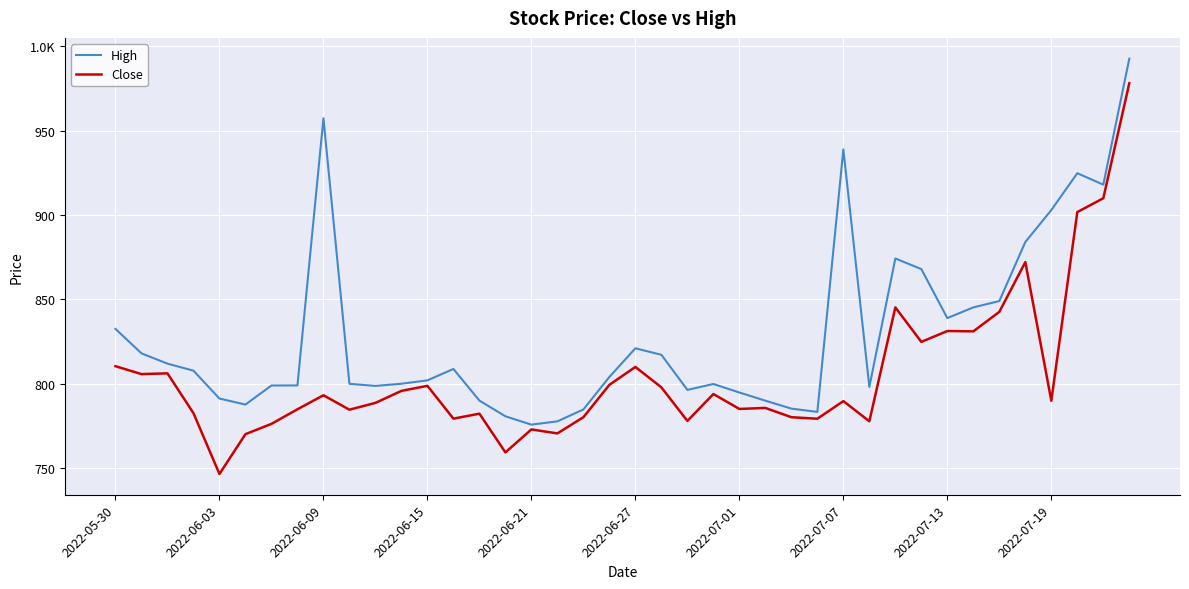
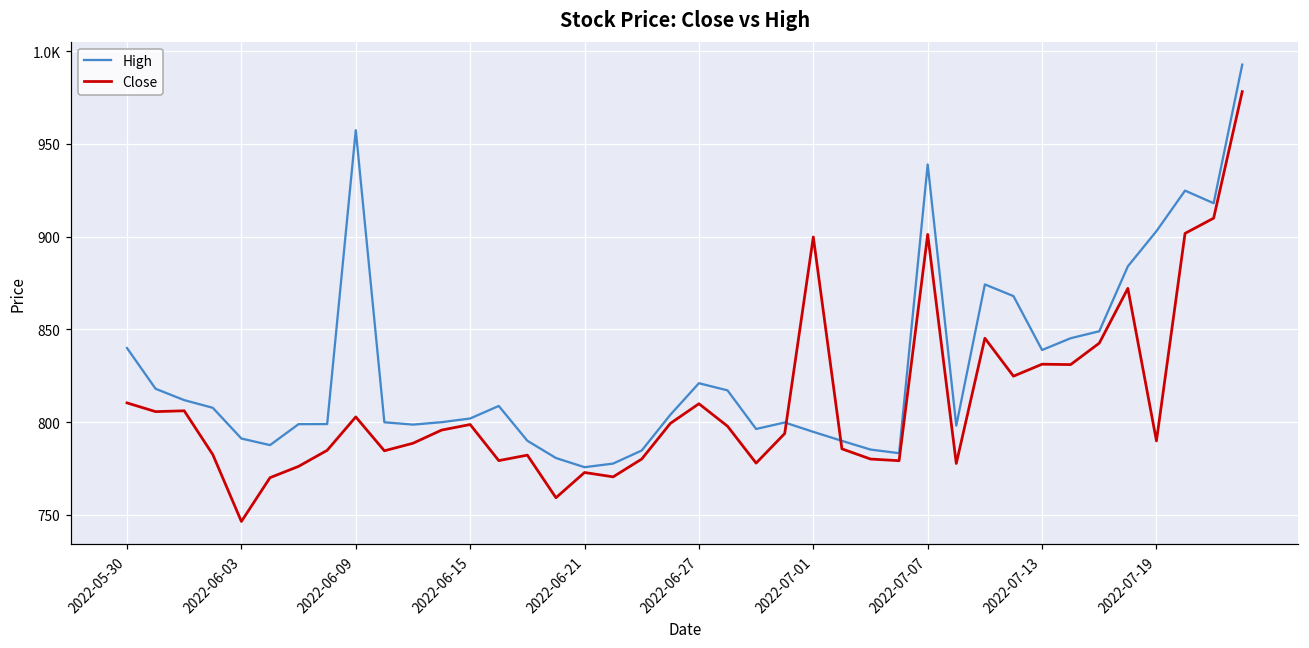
  {
    "High": {
-     "2022-05-30": 833,
+     "2022-05-30": 840,
      "2022-06-03": 791,
      "2022-06-09": 957,
      "2022-06-15": 802,
      "2022-06-21": 776,
      "2022-06-27": 821,
      "2022-07-01": 795,
      "2022-07-07": 939,
      "2022-07-13": 839,
      "2022-07-19": 903
    },
    "Close": {
      "2022-05-30": 810,
      "2022-06-03": 747,
-     "2022-06-09": 793,
+     "2022-06-09": 803,
      "2022-06-15": 799,
      "2022-06-21": 773,
      "2022-06-27": 810,
-     "2022-07-01": 785,
-     "2022-07-07": 790,
+     "2022-07-01": 900,
+     "2022-07-07": 901,
      "2022-07-13": 831,
      "2022-07-19": 790
    }
  }
